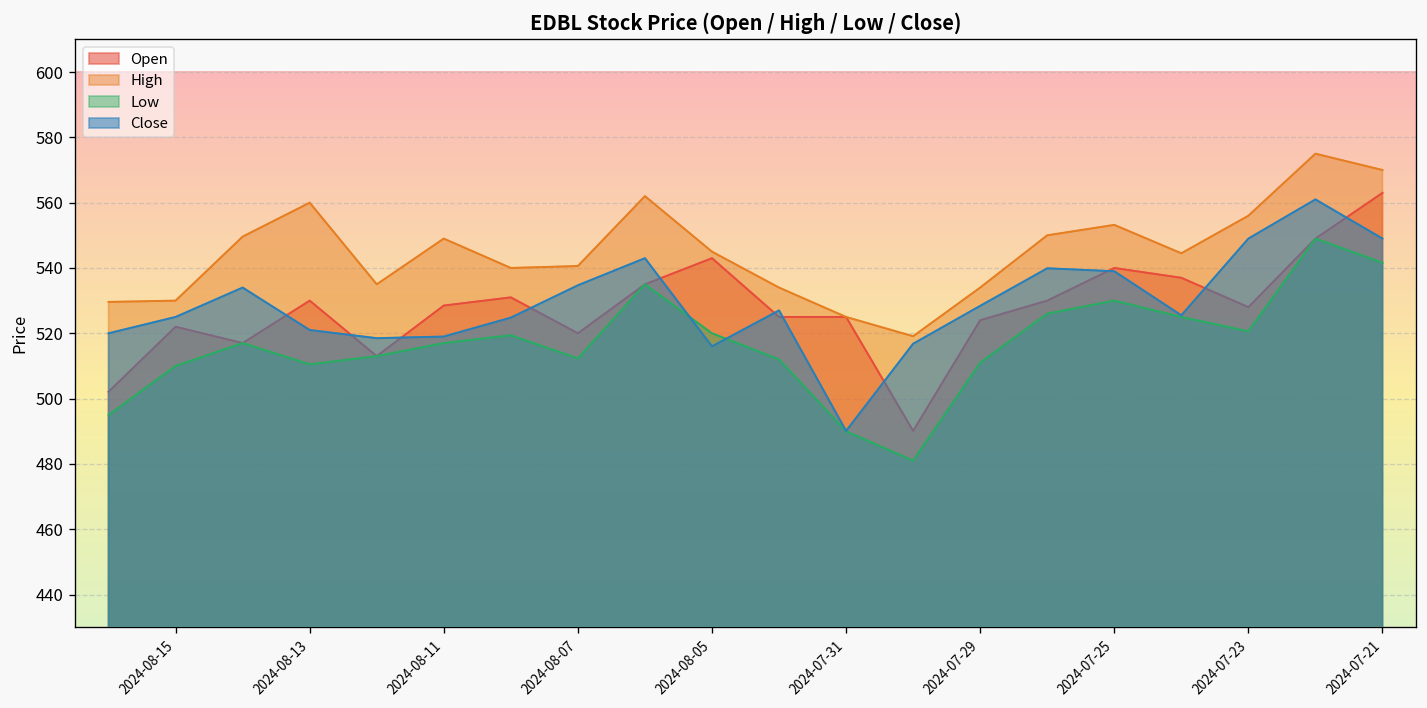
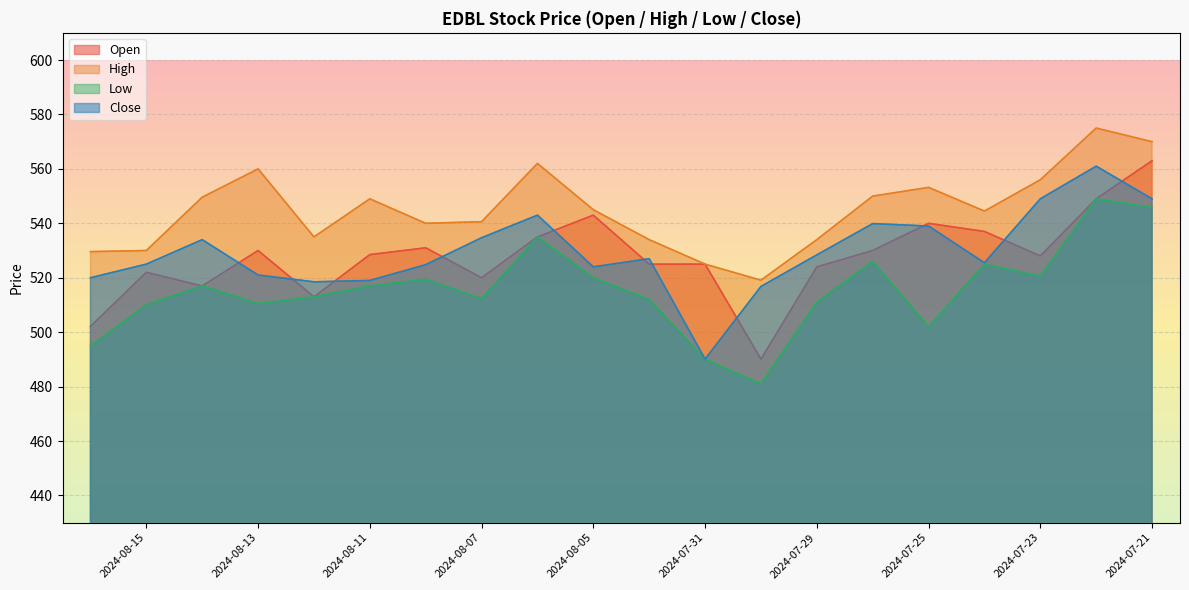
  {
    "Low": {
      "2024-08-15": 510,
      "2024-08-13": 511,
      "2024-08-11": 517,
      "2024-08-07": 512,
      "2024-08-05": 520,
      "2024-07-29": 511,
-     "2024-07-25": 530,
+     "2024-07-25": 502,
      "2024-07-23": 521,
-     "2024-07-21": 542
+     "2024-07-21": 546
    },
    "Close": {
      "2024-08-15": 525,
      "2024-08-13": 521,
      "2024-08-11": 519,
      "2024-08-07": 535,
-     "2024-08-05": 516,
+     "2024-08-05": 524,
      "2024-07-29": 528,
      "2024-07-25": 539,
      "2024-07-23": 549,
      "2024-07-21": 549
    }
  }
